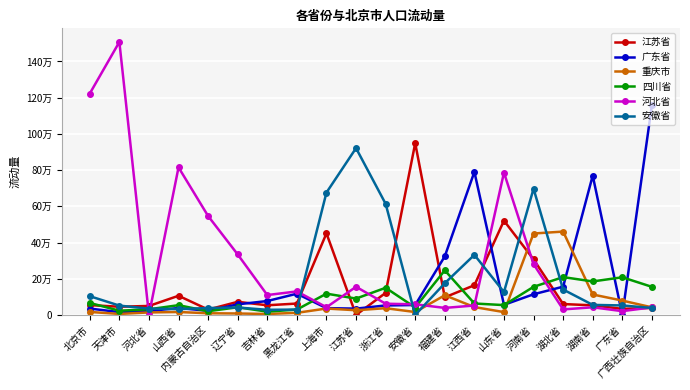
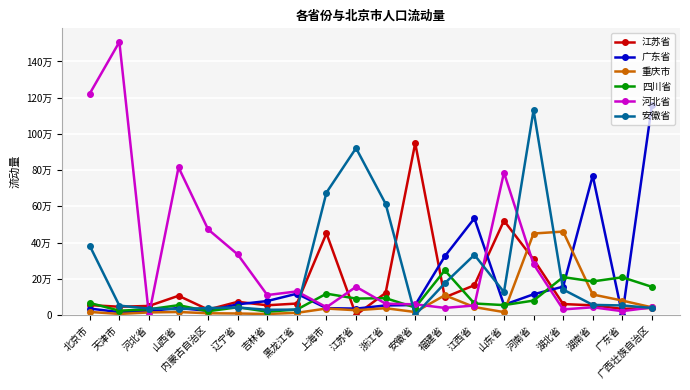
  {
    "江苏省": {
      "河北省": "5万",
      "山西省": "11万",
      "吉林省": "5万",
      "黑龙江省": "6万",
      "上海市": "45万",
      "江苏省": "0万",
      "浙江省": "12万",
      "安徽省": "95万",
      "江西省": "16万",
      "山东省": "52万",
      "河南省": "31万",
      "湖北省": "6万"
    },
    "广东省": {
      "北京市": "4万",
      "吉林省": "8万",
      "福建省": "32万",
-     "江西省": "79万",
+     "江西省": "53万",
      "河南省": "11万",
      "湖北省": "16万",
      "湖南省": "77万",
      "广东省": "0万"
    },
    "重庆市": {
      "北京市": "2万",
      "山西省": "2万",
      "辽宁省": "1万",
      "黑龙江省": "1万",
      "浙江省": "4万",
      "安徽省": "2万",
      "山东省": "2万",
      "河南省": "45万",
      "湖北省": "46万",
      "湖南省": "11万",
      "广东省": "8万"
    },
    "四川省": {
      "山西省": "5万",
      "上海市": "12万",
      "江苏省": "9万",
-     "浙江省": "15万",
+     "浙江省": "9万",
      "福建省": "25万",
-     "河南省": "16万",
+     "河南省": "8万",
      "湖北省": "21万",
      "湖南省": "19万",
      "广东省": "21万",
      "广西壮族自治区": "16万"
    },
    "河北省": {
      "北京市": "122万",
      "天津市": "151万",
      "山西省": "82万",
-     "内蒙古自治区": "55万",
+     "内蒙古自治区": "47万",
      "辽宁省": "33万",
      "吉林省": "11万",
      "江苏省": "16万",
      "福建省": "4万",
      "山东省": "79万",
      "河南省": "28万",
      "湖北省": "3万"
    },
    "安徽省": {
-     "北京市": "10万",
+     "北京市": "38万",
      "上海市": "68万",
      "江苏省": "92万",
      "浙江省": "61万",
      "安徽省": "0万",
      "福建省": "18万",
      "江西省": "33万",
      "山东省": "13万",
-     "河南省": "70万",
+     "河南省": "113万",
      "湖北省": "14万",
      "广东省": "5万"
    }
  }
